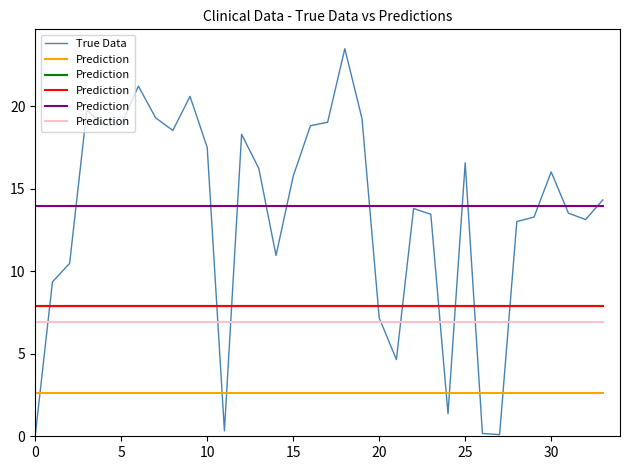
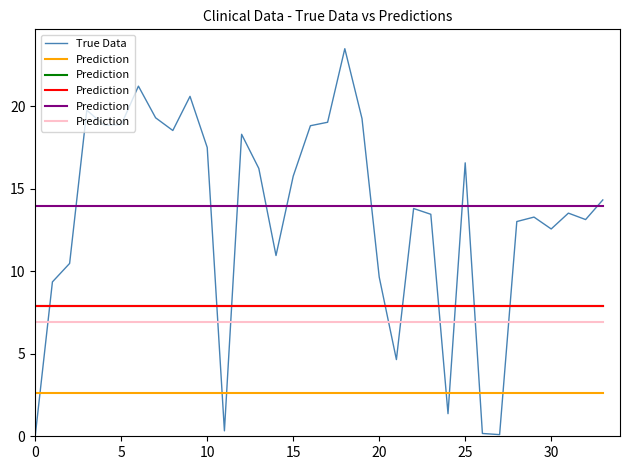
  {
    "True Data": {
      "0": 0.0,
      "10": 17.5,
      "15": 15.8,
-     "20": 7.2,
+     "20": 9.7,
      "25": 16.6,
-     "30": 16.0
+     "30": 12.6
    }
  }
